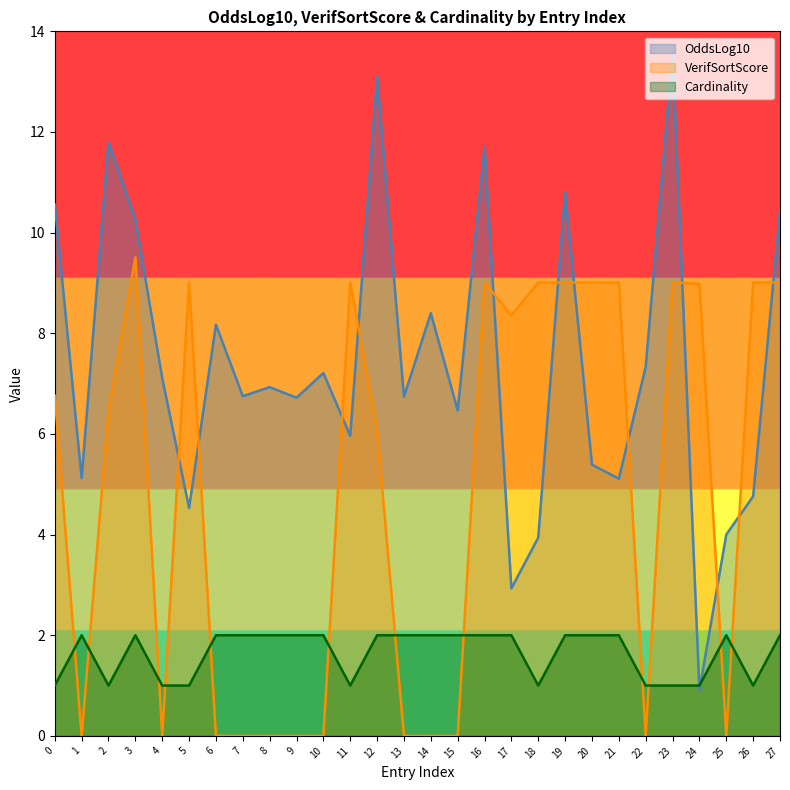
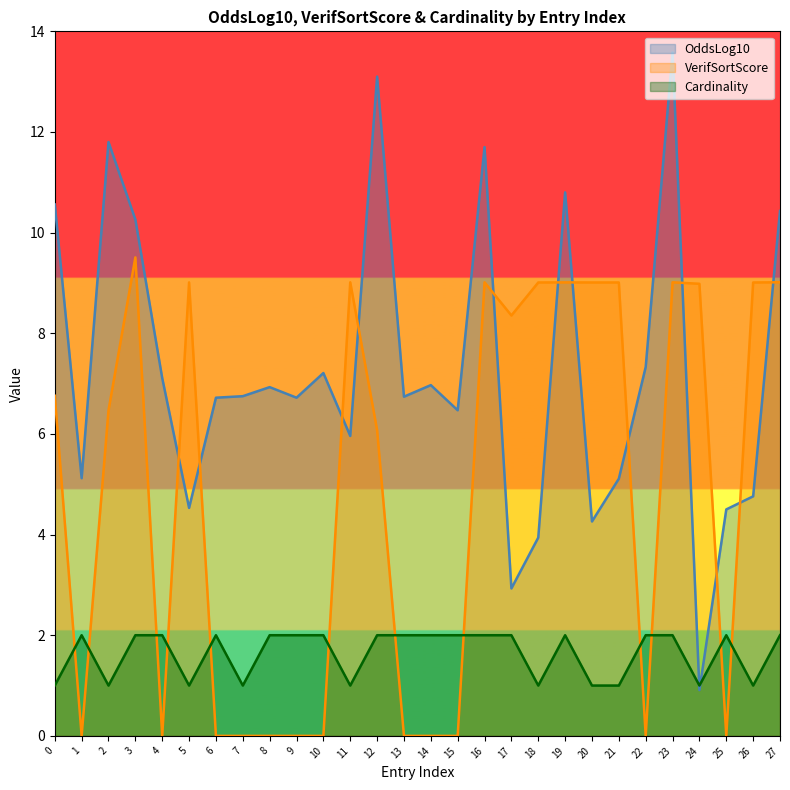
  {
    "OddsLog10": {
      "0": 10.6,
      "1": 5.1,
      "2": 11.8,
      "3": 10.3,
      "4": 7.1,
      "5": 4.5,
-     "6": 8.2,
+     "6": 6.7,
      "7": 6.8,
      "8": 6.9,
      "9": 6.7,
      "10": 7.2,
      "11": 6.0,
      "12": 13.1,
      "13": 6.7,
-     "14": 8.4,
+     "14": 7.0,
      "15": 6.5,
      "16": 11.7,
      "17": 2.9,
      "18": 3.9,
      "19": 10.8,
-     "20": 5.4,
+     "20": 4.3,
      "21": 5.1,
      "22": 7.3,
      "24": 0.9,
-     "25": 4.0,
+     "25": 4.5,
      "26": 4.8,
      "27": 10.4
    },
    "VerifSortScore": {
      "0": 6.8,
      "1": 0.0,
      "2": 6.5,
      "3": 9.5,
      "4": 0.0,
      "5": 9.0,
      "6": 0.0,
      "7": 0.0,
      "8": 0.0,
      "9": 0.0,
      "10": 0.0,
      "11": 9.0,
      "12": 6.1,
      "13": 0.0,
      "14": 0.0,
      "15": 0.0,
      "16": 9.0,
      "17": 8.4,
      "18": 9.0,
      "19": 9.0,
      "20": 9.0,
      "21": 9.0,
      "22": 0.0,
      "23": 9.0,
      "24": 9.0,
      "25": 0.0,
      "26": 9.0,
      "27": 9.0
    },
    "Cardinality": {
      "0": 1,
      "1": 2,
      "2": 1,
      "3": 2,
-     "4": 1,
+     "4": 2,
      "5": 1,
      "6": 2,
-     "7": 2,
+     "7": 1,
      "8": 2,
      "9": 2,
      "10": 2,
      "11": 1,
      "12": 2,
      "13": 2,
      "14": 2,
      "15": 2,
      "16": 2,
      "17": 2,
      "18": 1,
      "19": 2,
-     "20": 2,
-     "21": 2,
-     "22": 1,
-     "23": 1,
+     "20": 1,
+     "21": 1,
+     "22": 2,
+     "23": 2,
      "24": 1,
      "25": 2,
      "26": 1,
      "27": 2
    }
  }
